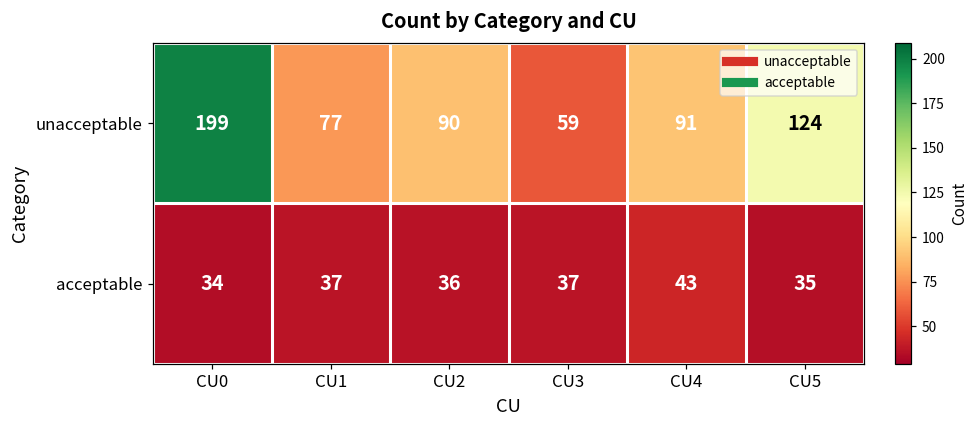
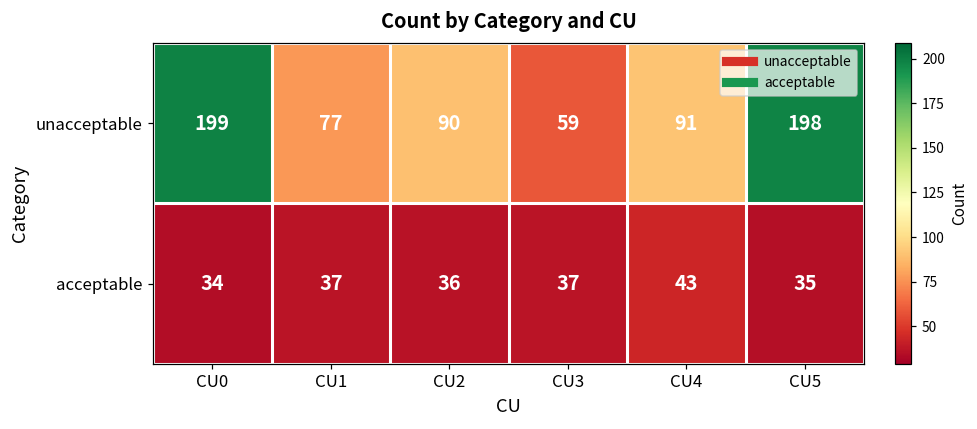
  {
    "unacceptable": {
      "CU0": 199,
      "CU1": 77,
      "CU2": 90,
      "CU3": 59,
      "CU4": 91,
-     "CU5": 124
+     "CU5": 198
    },
    "acceptable": {
      "CU0": 34,
      "CU1": 37,
      "CU2": 36,
      "CU3": 37,
      "CU4": 43,
      "CU5": 35
    }
  }
